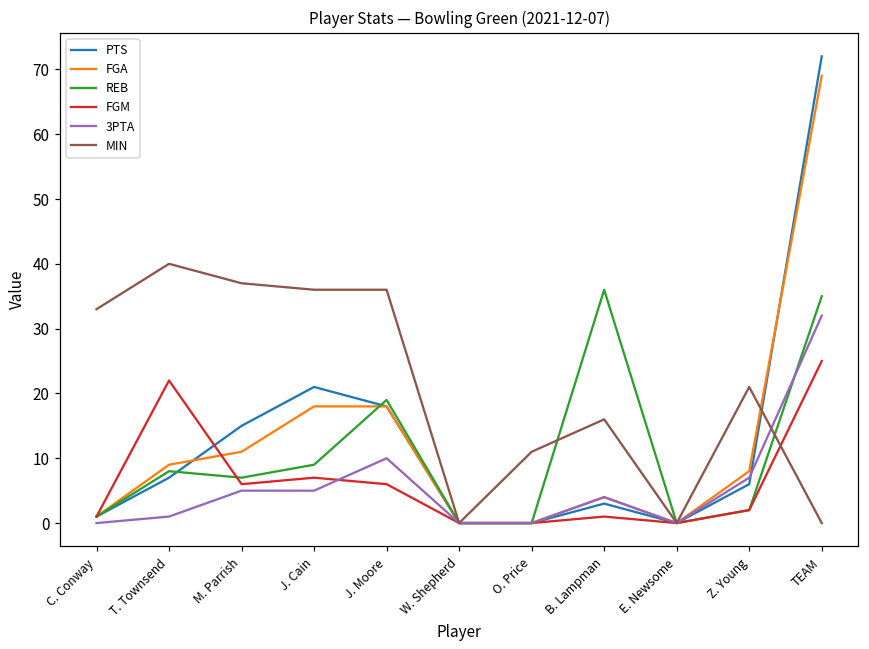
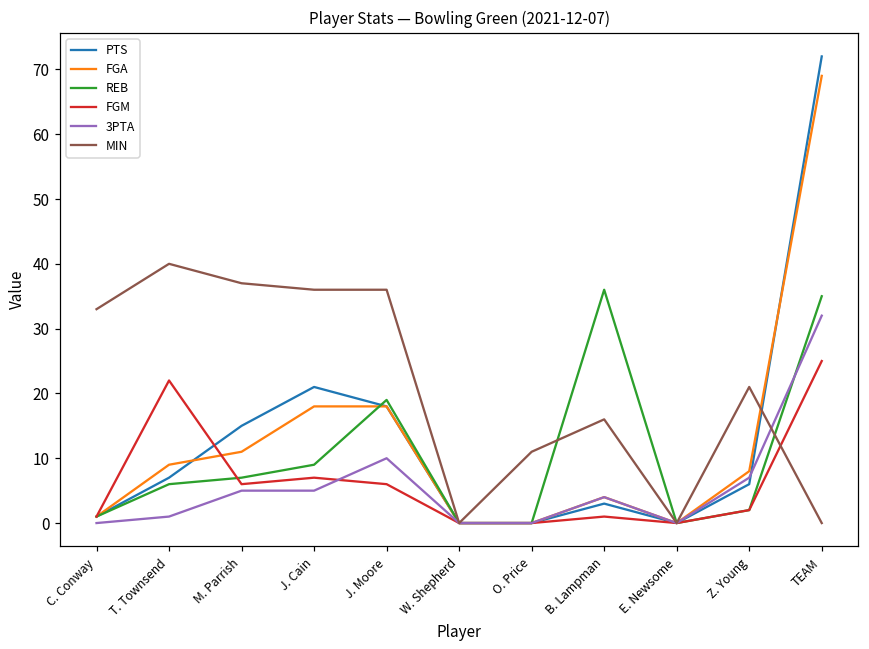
  {
    "PTS": {
      "T. Townsend": 7,
      "M. Parrish": 15,
      "J. Cain": 21,
      "B. Lampman": 3,
      "Z. Young": 6,
      "TEAM": 72
    },
    "FGA": {
      "T. Townsend": 9,
      "M. Parrish": 11,
      "J. Cain": 18,
      "Z. Young": 8,
      "TEAM": 69
    },
    "REB": {
-     "T. Townsend": 8,
+     "T. Townsend": 6,
      "M. Parrish": 7,
      "J. Cain": 9,
      "J. Moore": 19,
      "B. Lampman": 36,
      "TEAM": 35
    },
    "FGM": {
      "T. Townsend": 22,
      "M. Parrish": 6,
      "J. Cain": 7,
      "J. Moore": 6,
      "B. Lampman": 1,
      "TEAM": 25
    },
    "3PTA": {
      "C. Conway": 0,
      "T. Townsend": 1,
      "M. Parrish": 5,
      "J. Cain": 5,
      "J. Moore": 10,
      "Z. Young": 7,
      "TEAM": 32
    },
    "MIN": {
      "C. Conway": 33,
      "T. Townsend": 40,
      "M. Parrish": 37,
      "J. Cain": 36,
      "J. Moore": 36,
      "O. Price": 11,
      "B. Lampman": 16,
      "Z. Young": 21,
      "TEAM": 0
    }
  }
